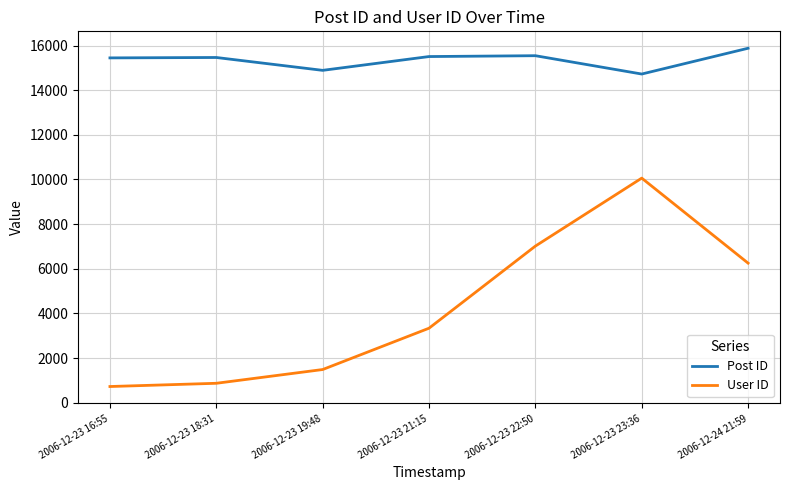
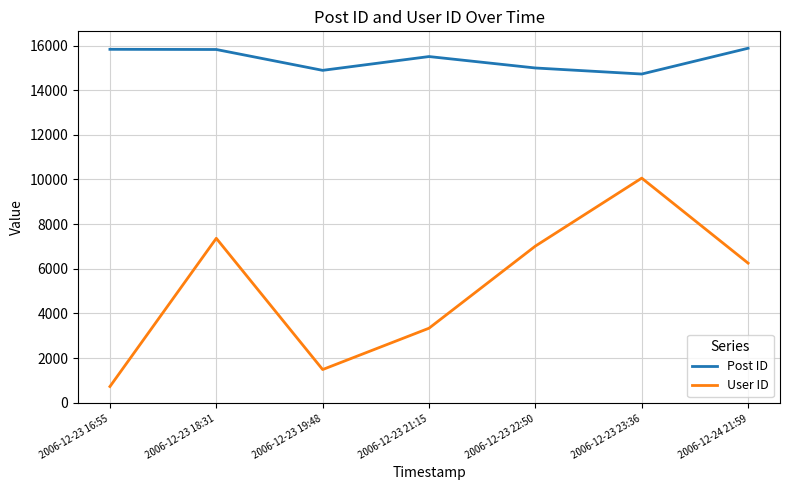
  {
    "Post ID": {
-     "2006-12-23 16:55": 15400,
-     "2006-12-23 18:31": 15500,
+     "2006-12-23 16:55": 15800,
+     "2006-12-23 18:31": 15800,
      "2006-12-23 19:48": 14900,
      "2006-12-23 21:15": 15500,
-     "2006-12-23 22:50": 15500,
+     "2006-12-23 22:50": 15000,
      "2006-12-23 23:36": 14700,
      "2006-12-24 21:59": 15900
    },
    "User ID": {
      "2006-12-23 16:55": 700,
-     "2006-12-23 18:31": 900,
+     "2006-12-23 18:31": 7400,
      "2006-12-23 19:48": 1500,
      "2006-12-23 21:15": 3300,
      "2006-12-23 22:50": 7000,
      "2006-12-23 23:36": 10100,
      "2006-12-24 21:59": 6300
    }
  }
